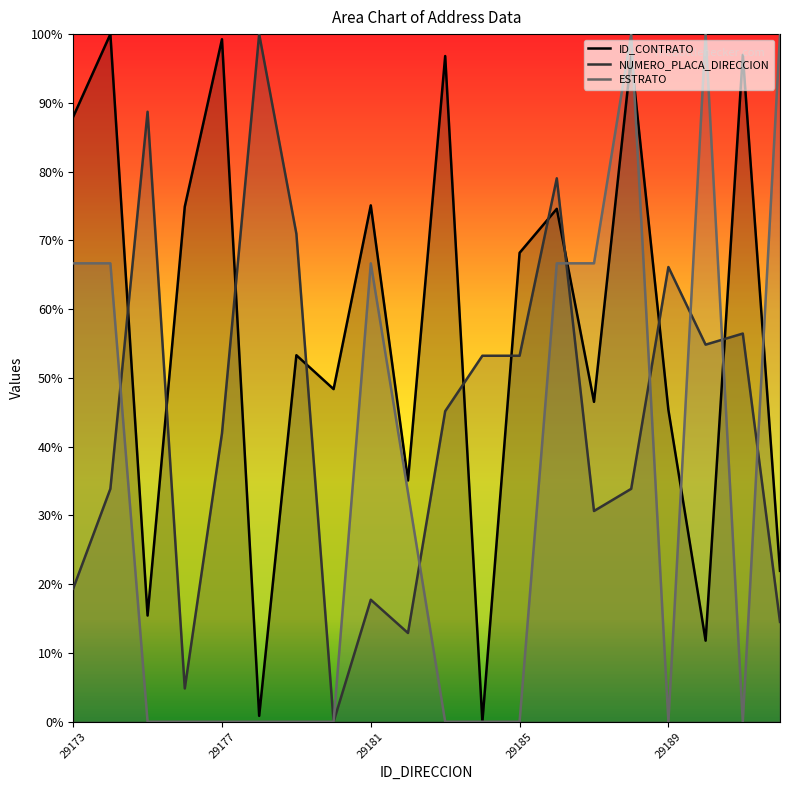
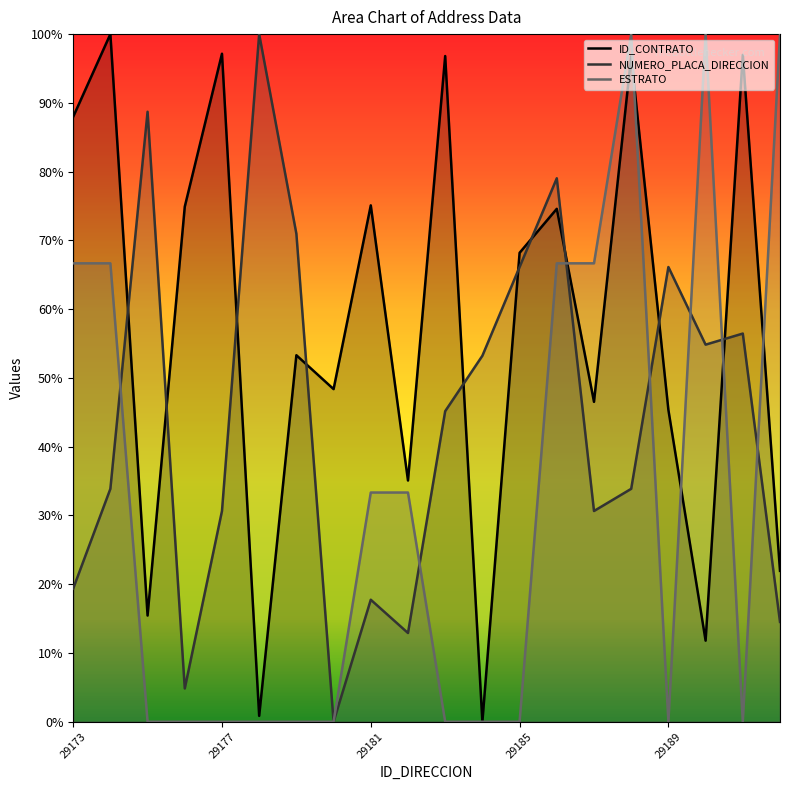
  {
    "ID_CONTRATO": {
      "29173": "88%",
-     "29177": "99%",
+     "29177": "97%",
      "29181": "75%",
      "29185": "68%",
      "29189": "45%"
    },
    "NUMERO_PLACA_DIRECCION": {
      "29173": "19%",
-     "29177": "42%",
+     "29177": "31%",
      "29181": "18%",
-     "29185": "53%",
+     "29185": "66%",
      "29189": "66%"
    },
    "ESTRATO": {
      "29173": "67%",
      "29177": "0%",
-     "29181": "67%",
+     "29181": "33%",
      "29185": "0%",
      "29189": "0%"
    }
  }
